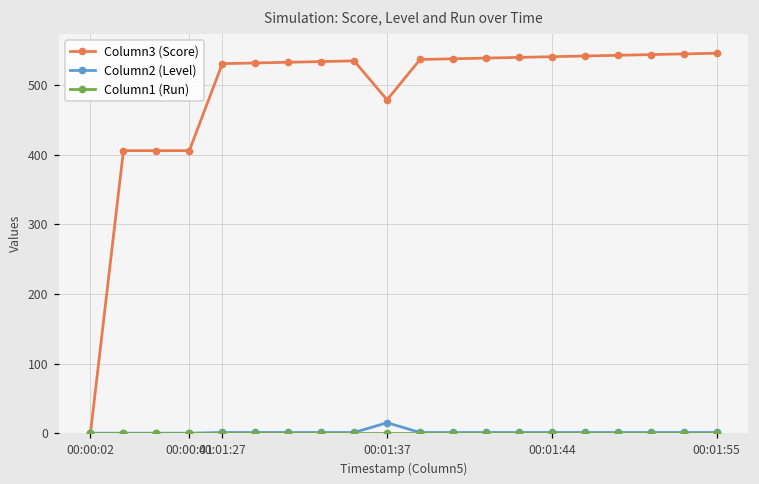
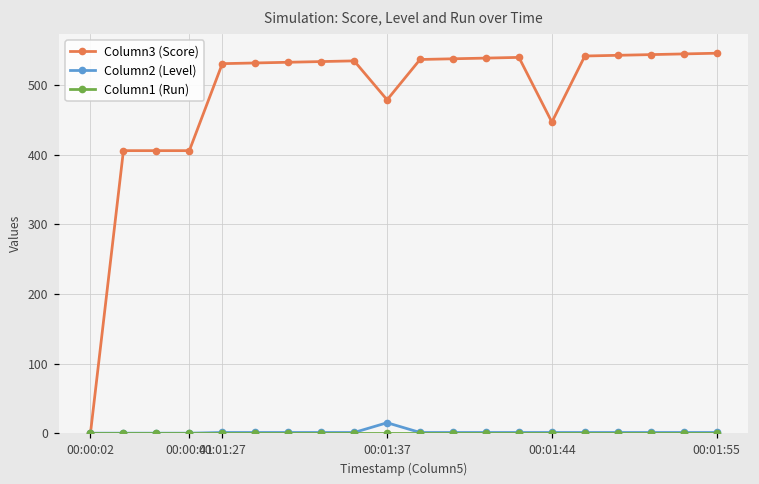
  {
    "Column3 (Score)": {
      "00:01:37": 480,
-     "00:01:44": 540,
+     "00:01:44": 450,
      "00:01:55": 550
    },
    "Column2 (Level)": {
      "00:01:37": 20
    },
    "Column1 (Run)": {
      "00:01:37": 0
    }
  }
